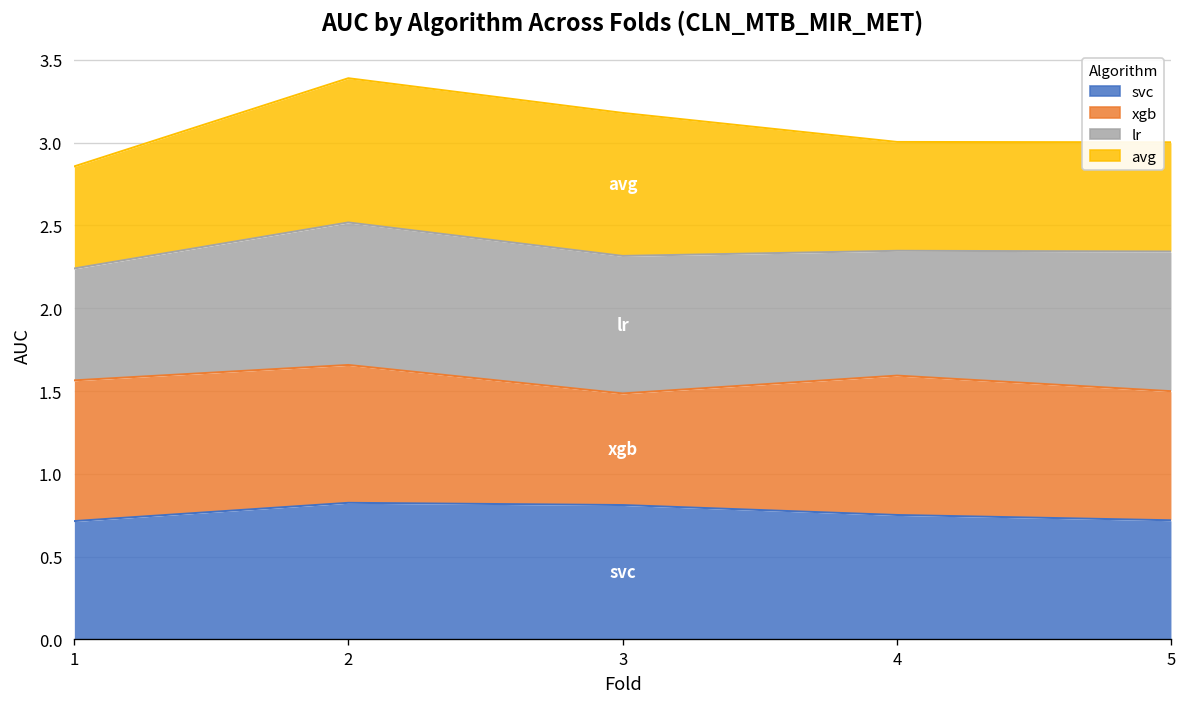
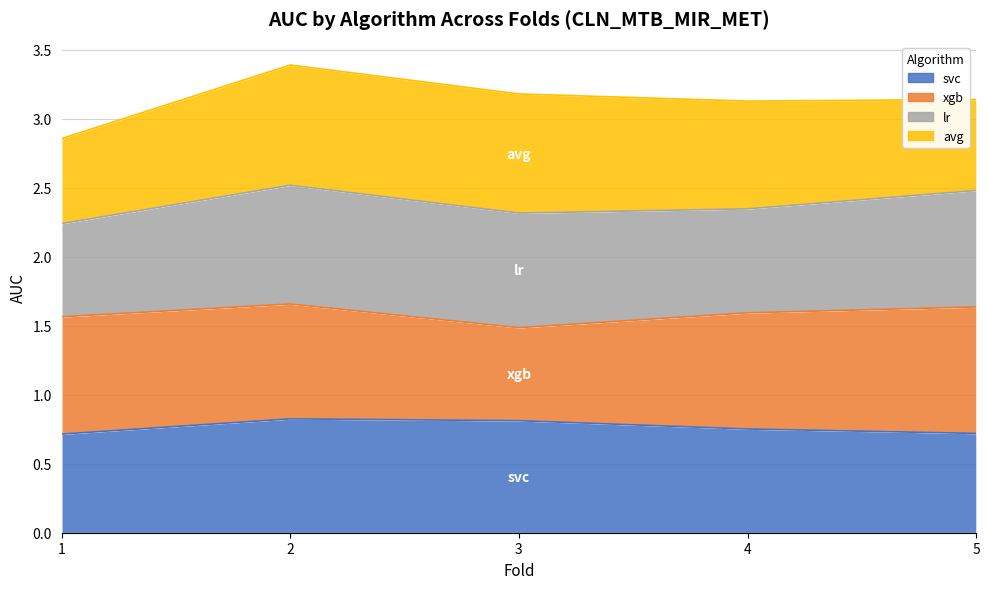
  {
    "svc": {
      "1": 0.71,
      "2": 0.83,
      "3": 0.81,
      "4": 0.75,
      "5": 0.72
    },
    "xgb": {
      "1": 0.85,
      "2": 0.83,
      "3": 0.67,
      "4": 0.84,
-     "5": 0.78
+     "5": 0.92
    },
    "lr": {
      "1": 0.68,
      "2": 0.86,
      "3": 0.83,
      "4": 0.75,
      "5": 0.84
    },
    "avg": {
      "1": 0.62,
      "2": 0.87,
      "3": 0.86,
-     "4": 0.66,
+     "4": 0.78,
      "5": 0.66
    }
  }
